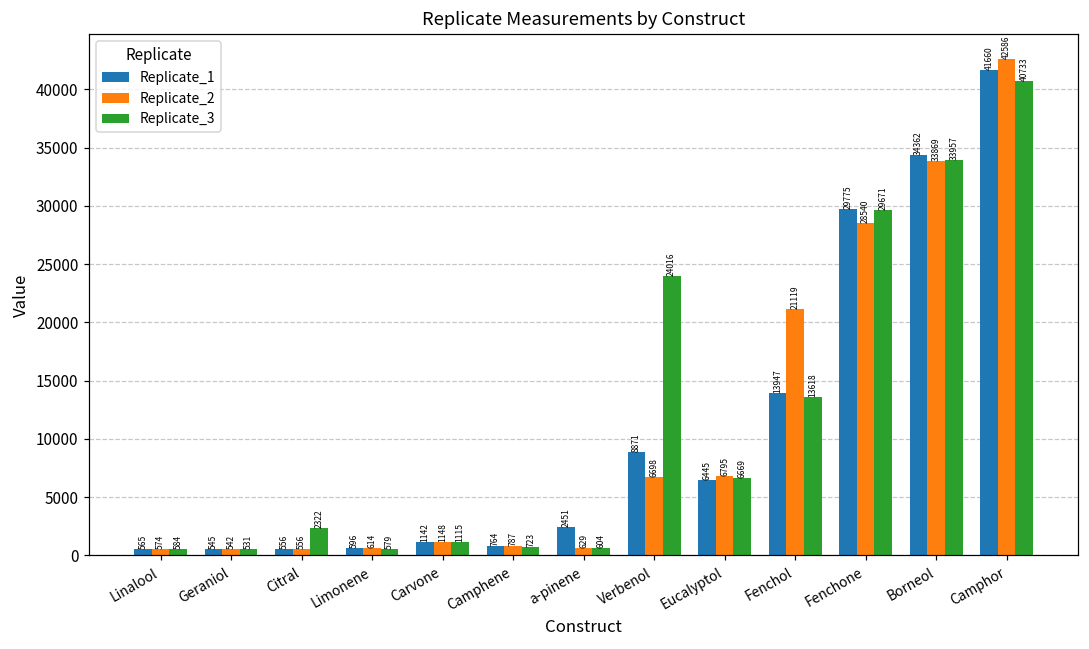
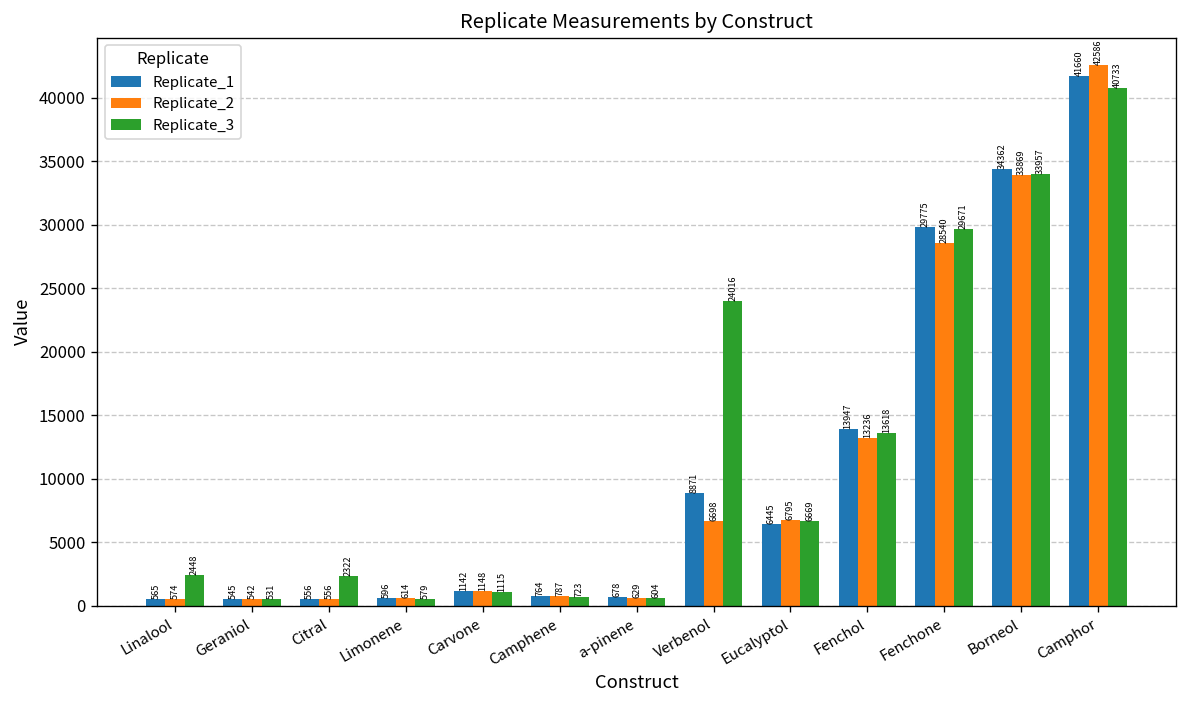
  {
    "Replicate_1": {
      "Linalool": 565,
      "Geraniol": 545,
      "Citral": 556,
      "Limonene": 596,
      "Carvone": 1142,
      "Camphene": 764,
-     "a-pinene": 2451,
+     "a-pinene": 678,
      "Verbenol": 8871,
      "Eucalyptol": 6445,
      "Fenchol": 13947,
      "Fenchone": 29775,
      "Borneol": 34362,
      "Camphor": 41660
    },
    "Replicate_2": {
      "Linalool": 574,
      "Geraniol": 542,
      "Citral": 556,
      "Limonene": 614,
      "Carvone": 1148,
      "Camphene": 787,
      "a-pinene": 629,
      "Verbenol": 6698,
      "Eucalyptol": 6795,
-     "Fenchol": 21119,
+     "Fenchol": 13236,
      "Fenchone": 28540,
      "Borneol": 33869,
      "Camphor": 42586
    },
    "Replicate_3": {
-     "Linalool": 584,
+     "Linalool": 2448,
      "Geraniol": 531,
      "Citral": 2322,
      "Limonene": 579,
      "Carvone": 1115,
      "Camphene": 723,
      "a-pinene": 604,
      "Verbenol": 24016,
      "Eucalyptol": 6669,
      "Fenchol": 13618,
      "Fenchone": 29671,
      "Borneol": 33957,
      "Camphor": 40733
    }
  }
